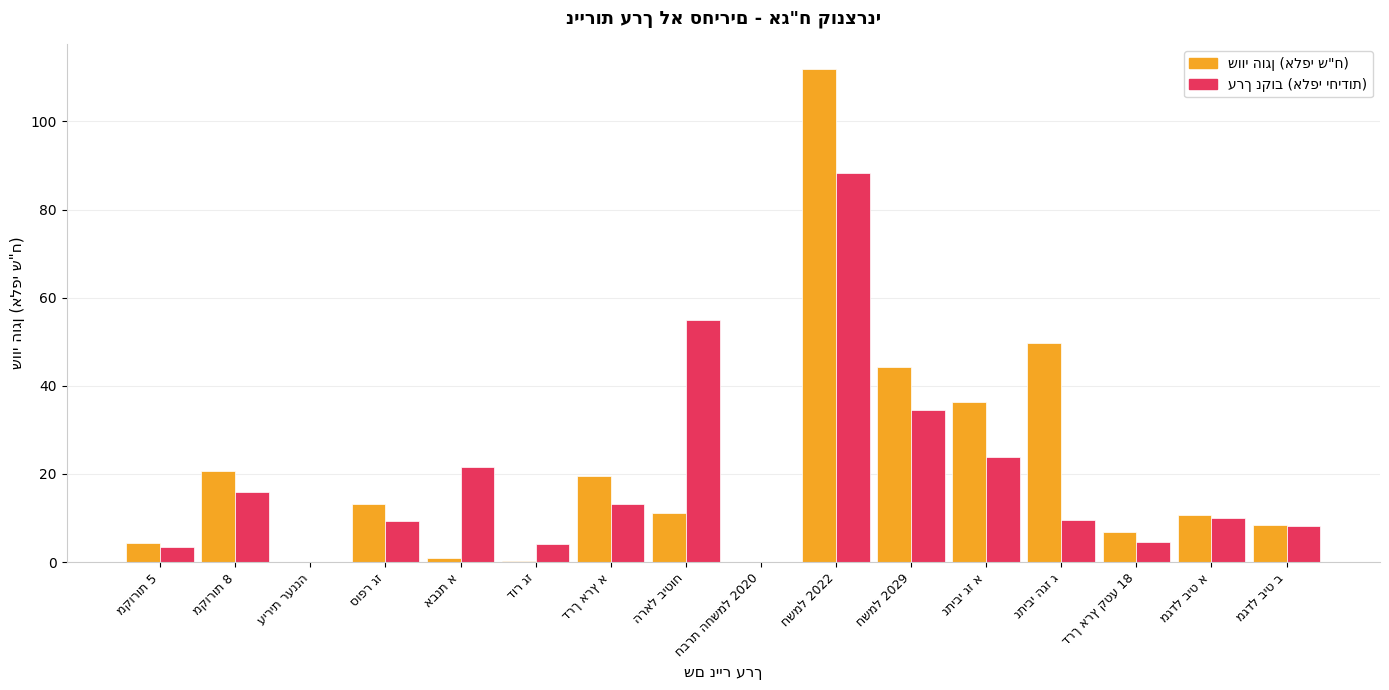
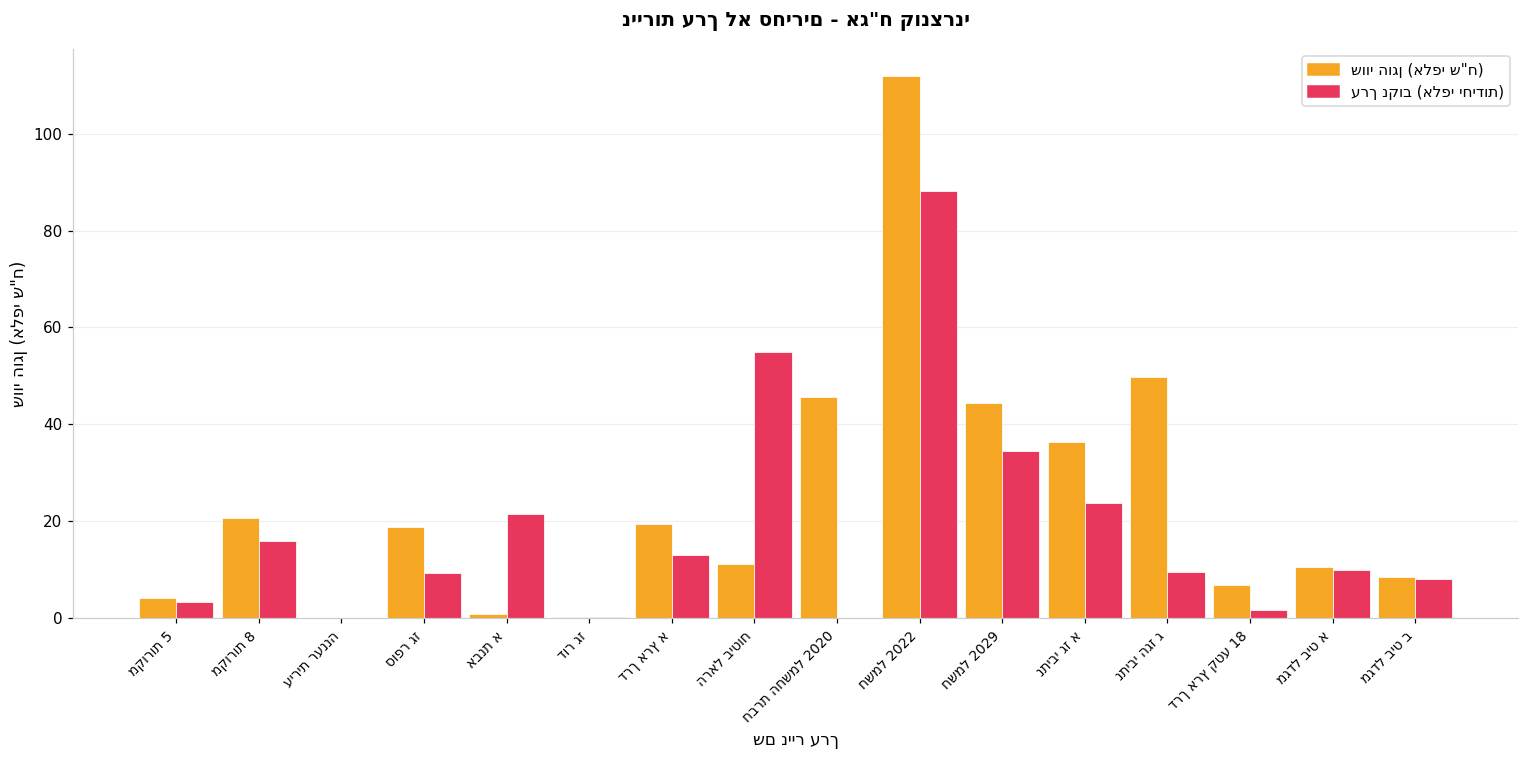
  {
    "שווי הוגן (אלפי ש\"ח)": {
      "מקורות 5": 4,
      "מקורות 8": 21,
-     "סופר גז": 13,
+     "סופר גז": 19,
      "אבנת א": 1,
      "דרך ארץ א": 19,
      "הראל ביטוח": 11,
-     "חברת החשמל 2020": 0,
+     "חברת החשמל 2020": 46,
      "חשמל 2022": 112,
      "חשמל 2029": 44,
      "נתיבי גז א": 36,
      "נתיבי הגז ג": 50,
      "דרך ארץ קטע 18": 7,
      "מגדל ביט א": 11,
      "מגדל ביט ב": 8
    },
    "ערך נקוב (אלפי יחידות)": {
      "מקורות 5": 3,
      "מקורות 8": 16,
      "סופר גז": 9,
      "אבנת א": 22,
-     "דור גז": 4,
+     "דור גז": 0,
      "דרך ארץ א": 13,
      "הראל ביטוח": 55,
      "חשמל 2022": 88,
      "חשמל 2029": 34,
      "נתיבי גז א": 24,
      "נתיבי הגז ג": 10,
-     "דרך ארץ קטע 18": 5,
+     "דרך ארץ קטע 18": 2,
      "מגדל ביט א": 10,
      "מגדל ביט ב": 8
    }
  }
